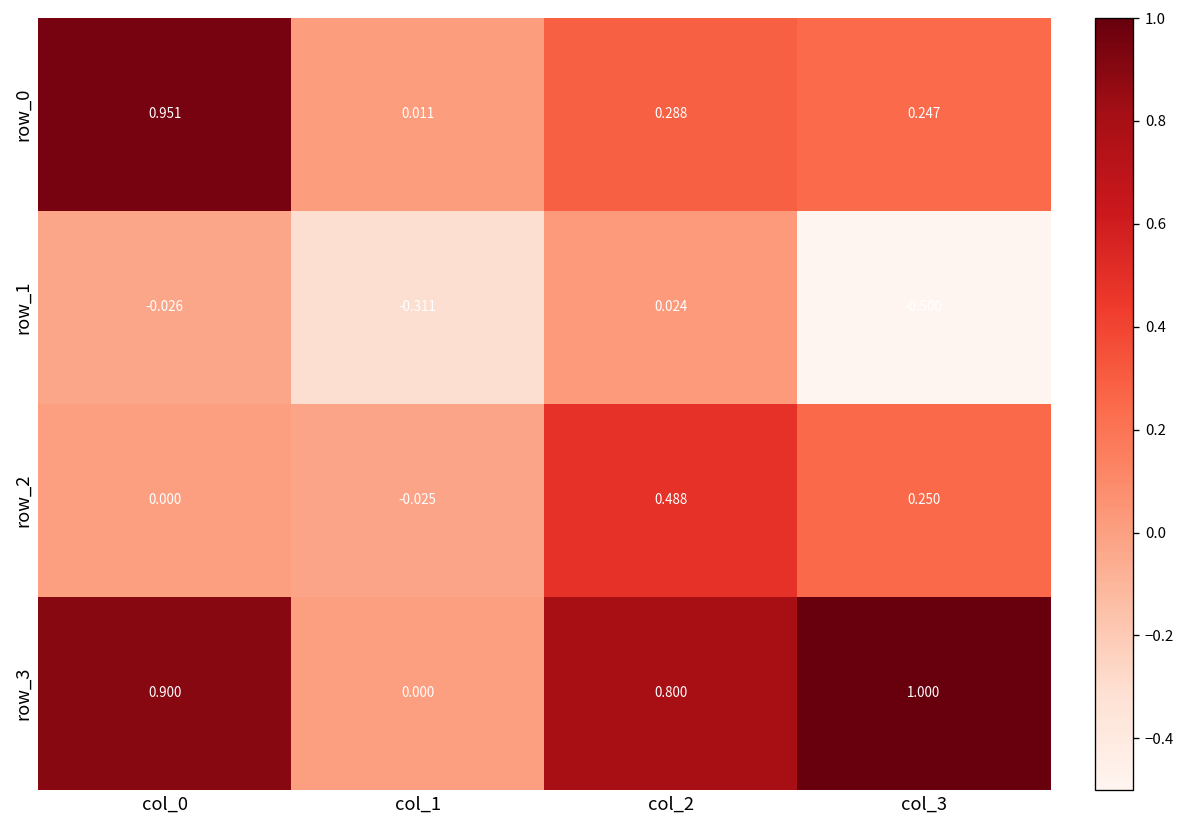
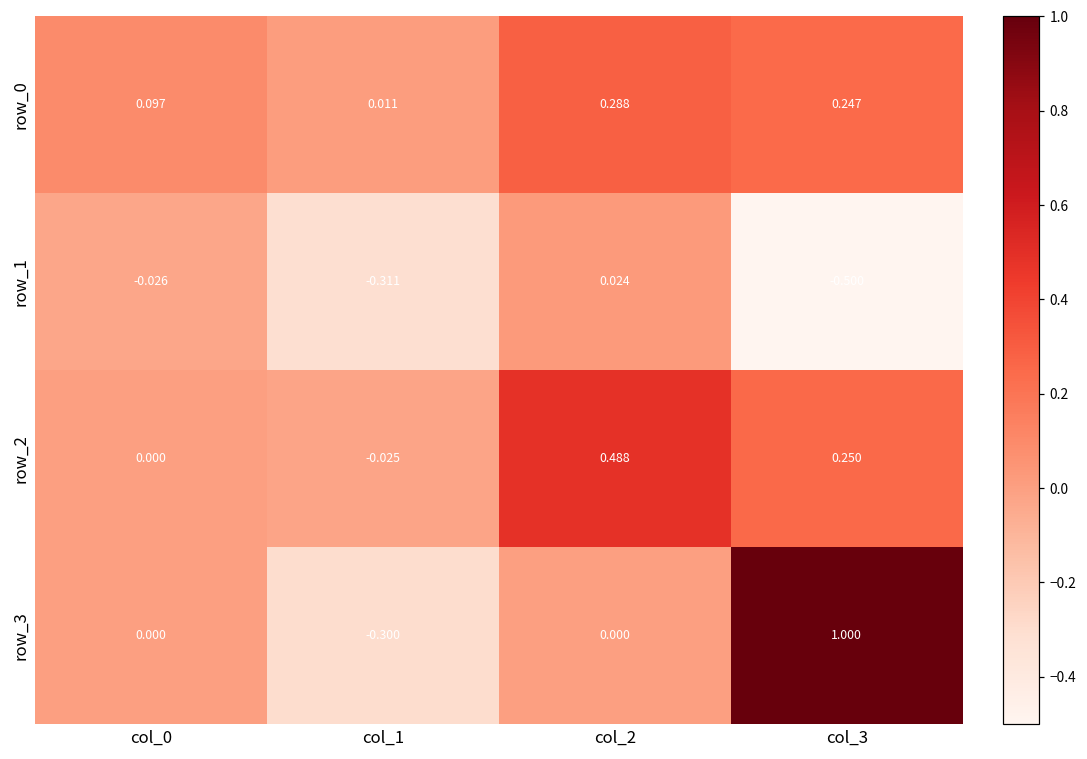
  {
    "row_0": {
-     "col_0": 0.951,
+     "col_0": 0.097,
      "col_1": 0.011,
      "col_2": 0.288,
      "col_3": 0.247
    },
    "row_1": {
      "col_0": -0.026,
      "col_2": 0.024
    },
    "row_2": {
      "col_0": 0.000,
      "col_1": -0.025,
      "col_2": 0.488,
      "col_3": 0.250
    },
    "row_3": {
-     "col_0": 0.900,
-     "col_1": 0.000,
-     "col_2": 0.800,
+     "col_0": 0.000,
+     "col_1": -0.300,
+     "col_2": 0.000,
      "col_3": 1.000
    }
  }
